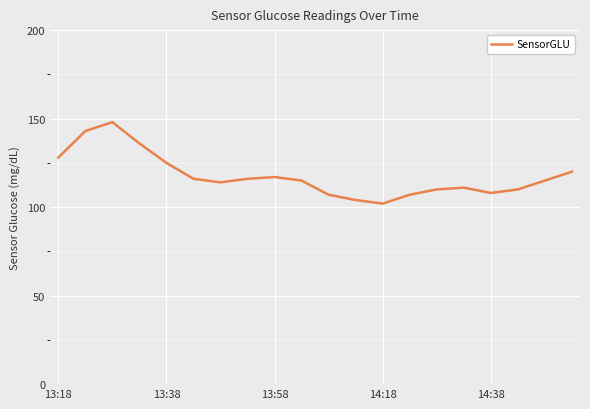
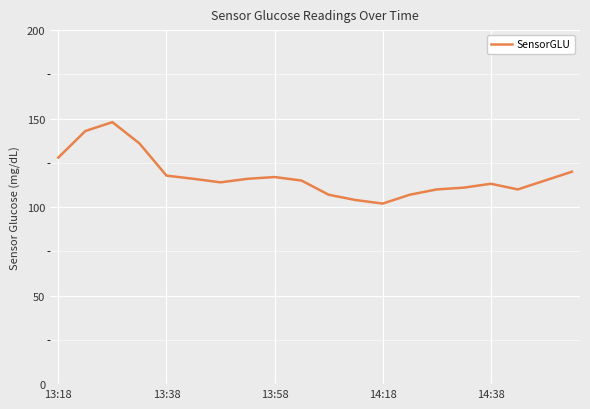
  {
    "13:18": 128,
-   "13:38": 125,
+   "13:38": 118,
    "13:58": 117,
    "14:18": 102,
-   "14:38": 108
+   "14:38": 113
  }
